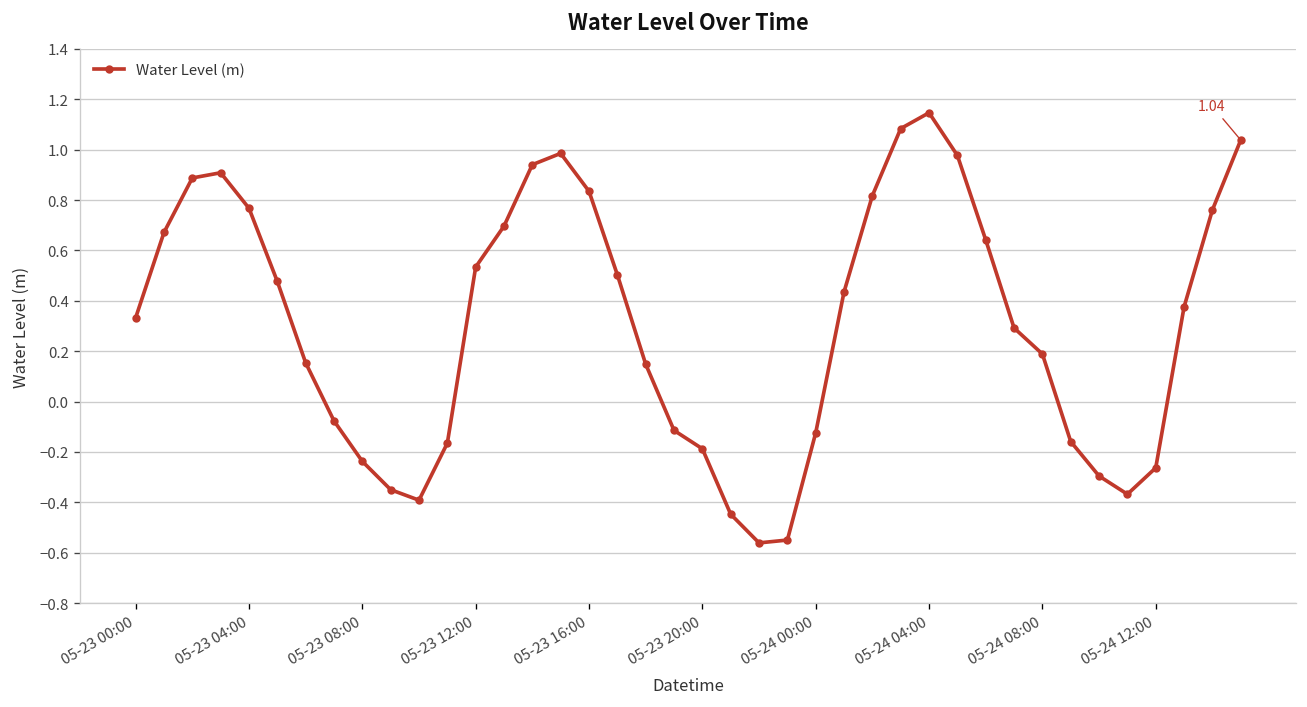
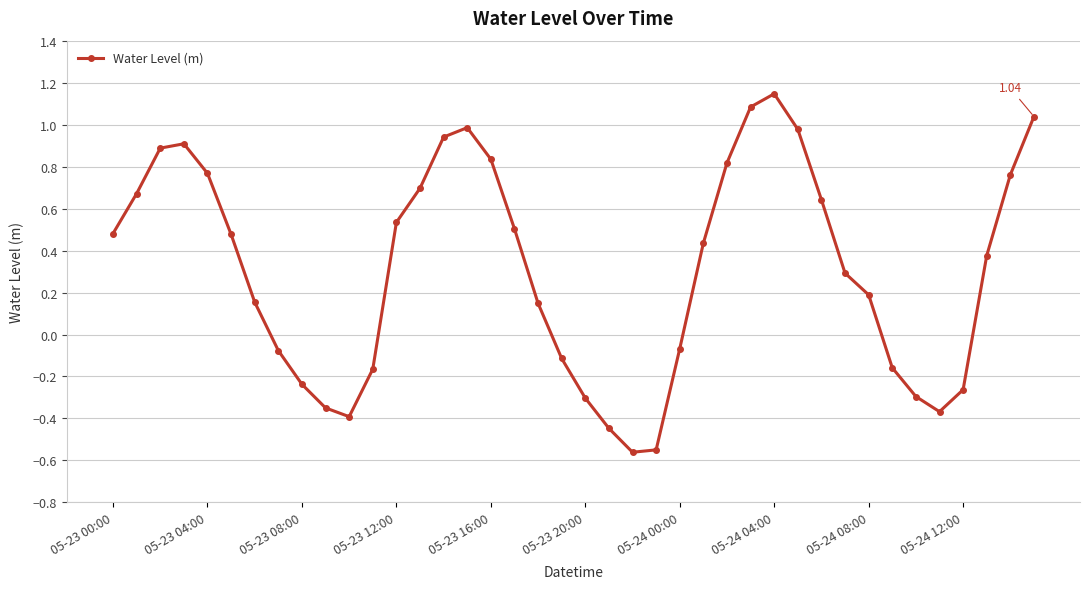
  {
-   "05-23 00:00": 0.33,
+   "05-23 00:00": 0.48,
    "05-23 04:00": 0.77,
    "05-23 08:00": -0.24,
    "05-23 12:00": 0.53,
    "05-23 16:00": 0.84,
-   "05-23 20:00": -0.19,
-   "05-24 00:00": -0.12,
+   "05-23 20:00": -0.30,
+   "05-24 00:00": -0.07,
    "05-24 04:00": 1.15,
    "05-24 08:00": 0.19,
    "05-24 12:00": -0.26
  }
